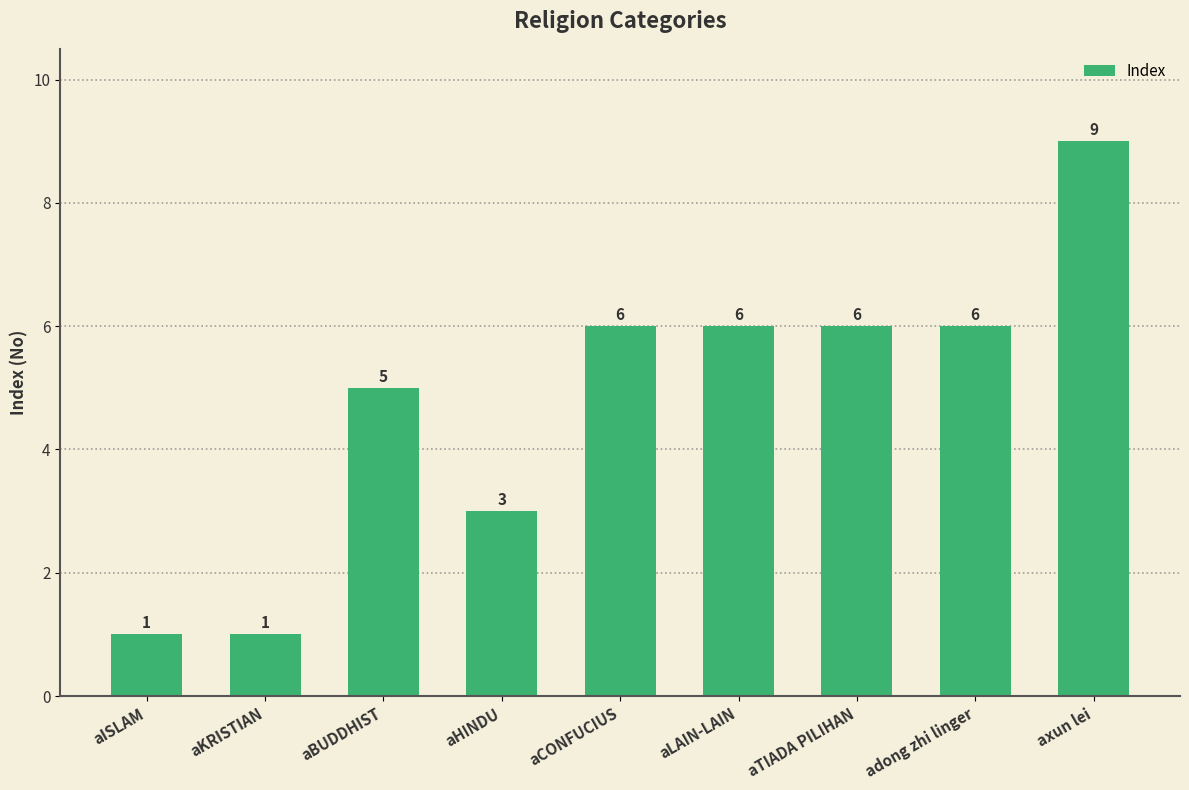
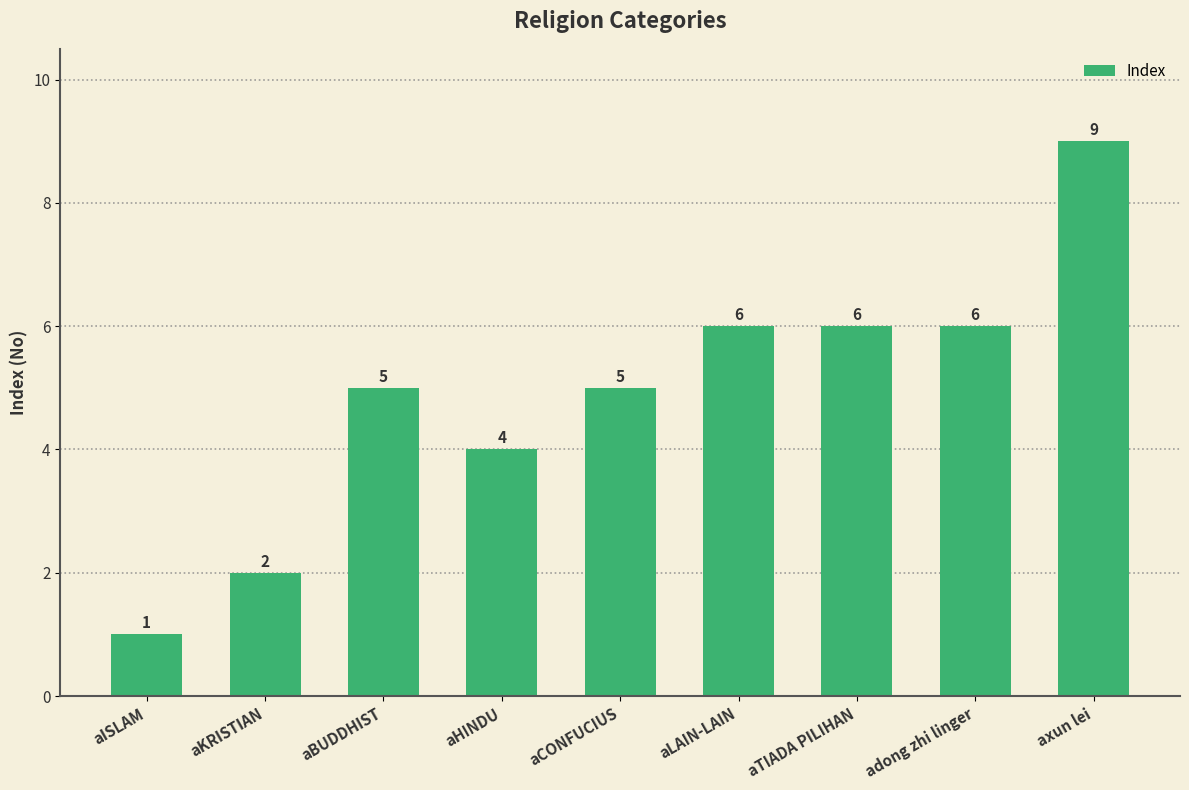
  {
    "aISLAM": 1,
-   "aKRISTIAN": 1,
+   "aKRISTIAN": 2,
    "aBUDDHIST": 5,
-   "aHINDU": 3,
-   "aCONFUCIUS": 6,
+   "aHINDU": 4,
+   "aCONFUCIUS": 5,
    "aLAIN-LAIN": 6,
    "aTIADA PILIHAN": 6,
    "adong zhi linger": 6,
    "axun lei": 9
  }
